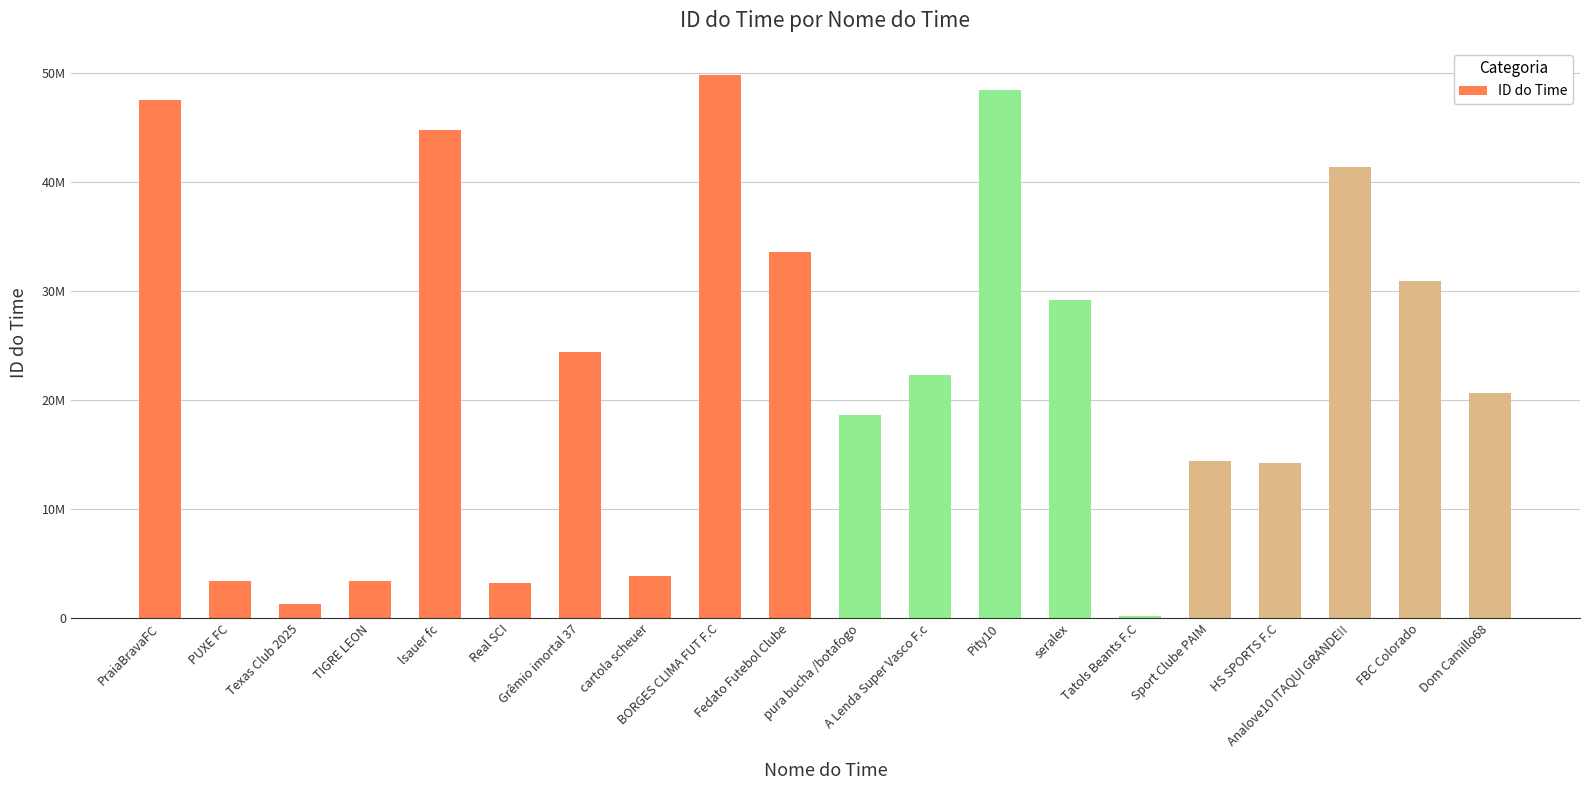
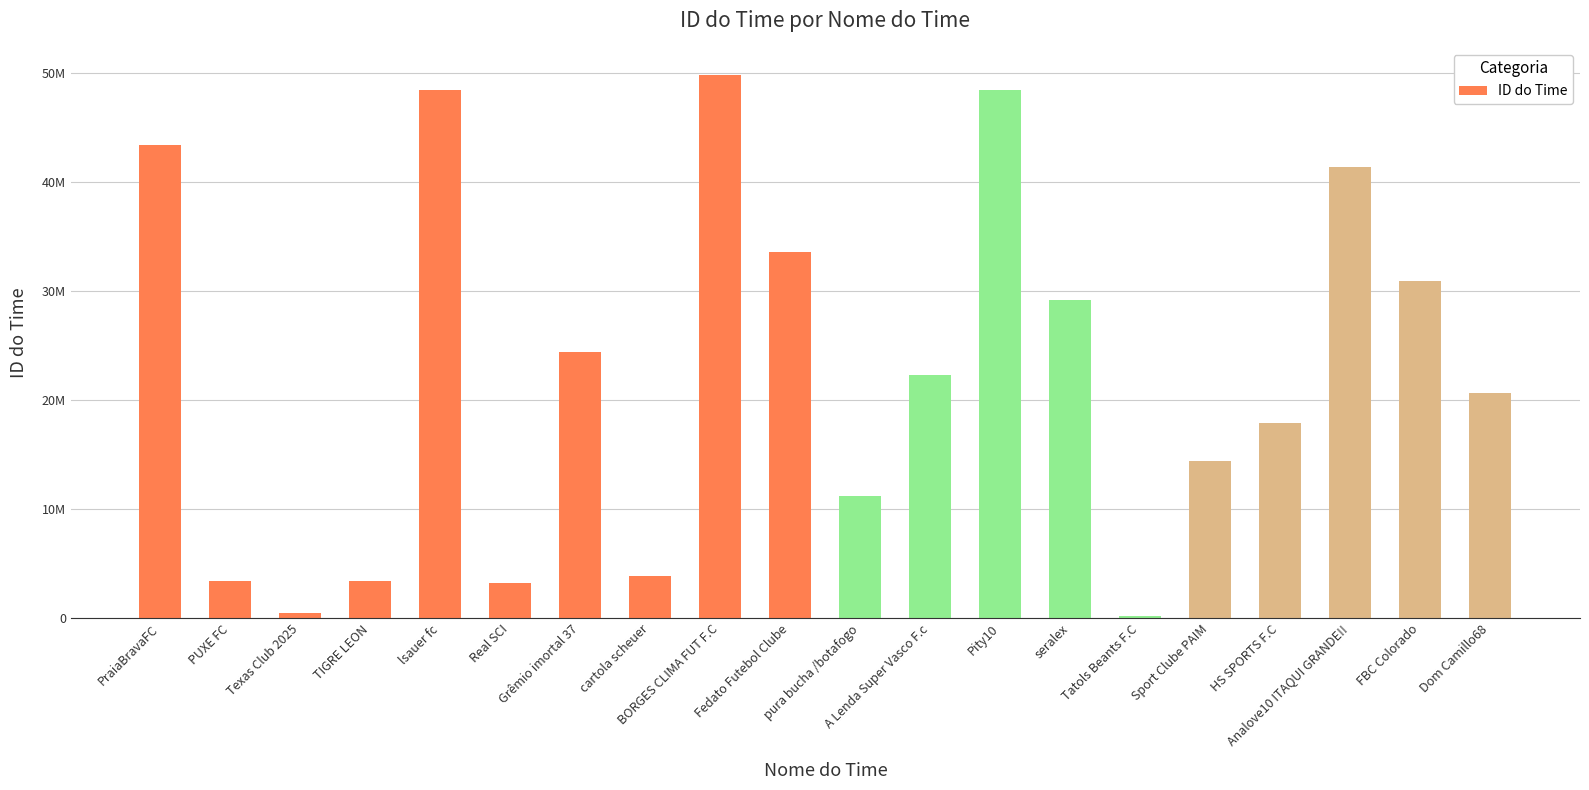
  {
-   "PraiaBravaFC": 47500000,
+   "PraiaBravaFC": 43400000,
    "PUXE FC": 3400000,
-   "Texas Club 2025": 1300000,
+   "Texas Club 2025": 500000,
    "TIGRE LEON": 3400000,
-   "lsauer fc": 44800000,
+   "lsauer fc": 48500000,
    "Real SCI": 3200000,
    "Grêmio imortal 37": 24500000,
    "cartola scheuer": 3900000,
    "BORGES CLIMA FUT F.C": 49900000,
    "Fedato Futebol Clube": 33600000,
-   "pura bucha /botafogo": 18700000,
+   "pura bucha /botafogo": 11200000,
    "A Lenda Super Vasco F.c": 22300000,
    "Pity10": 48500000,
    "seralex": 29200000,
    "Sport Clube PAIM": 14400000,
-   "HS SPORTS F.C": 14200000,
+   "HS SPORTS F.C": 17900000,
    "Analove10 ITAQUI GRANDE!!": 41400000,
    "FBC Colorado": 30900000,
    "Dom Camillo68": 20700000
  }
